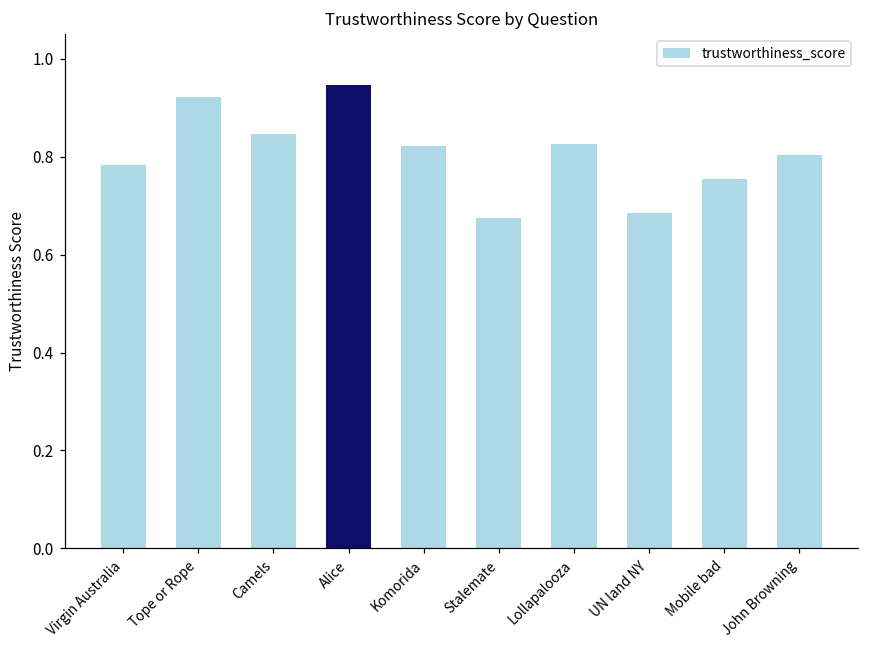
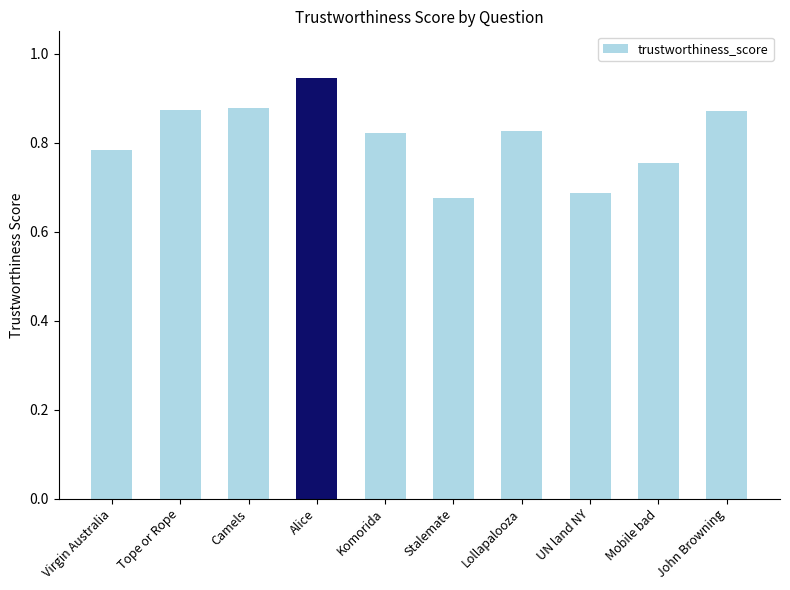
  {
    "Virgin Australia": 0.78,
-   "Tope or Rope": 0.92,
-   "Camels": 0.85,
+   "Tope or Rope": 0.87,
+   "Camels": 0.88,
    "Alice": 0.95,
    "Komorida": 0.82,
    "Stalemate": 0.67,
    "Lollapalooza": 0.83,
    "UN land NY": 0.69,
    "Mobile bad": 0.75,
-   "John Browning": 0.80
+   "John Browning": 0.87
  }
